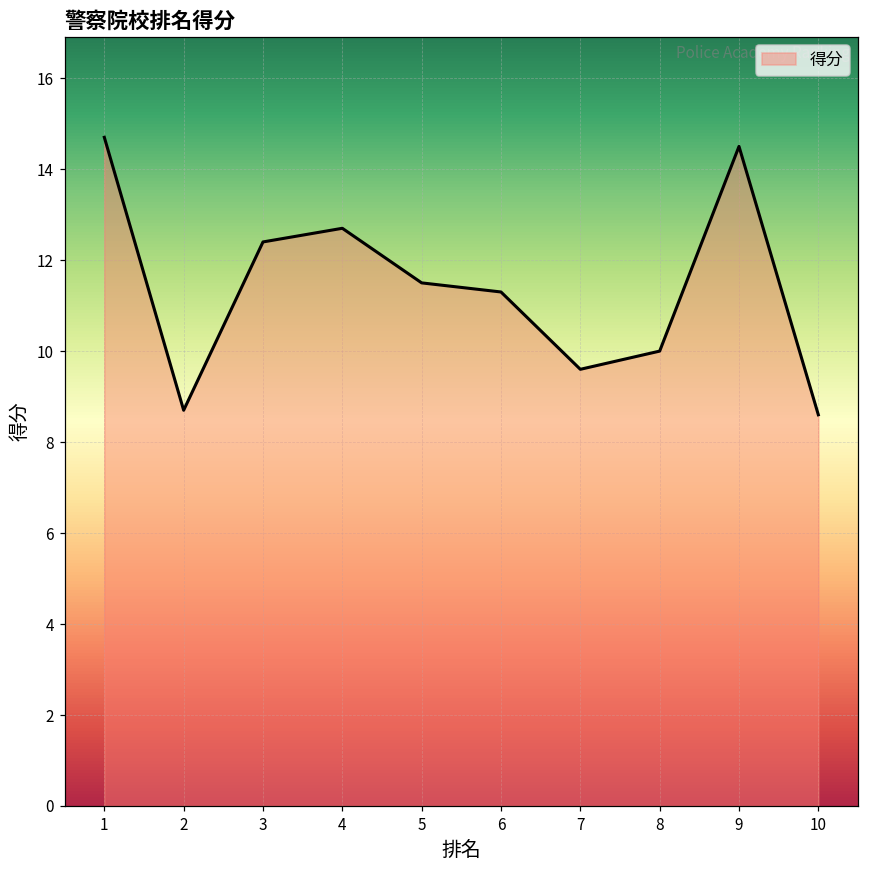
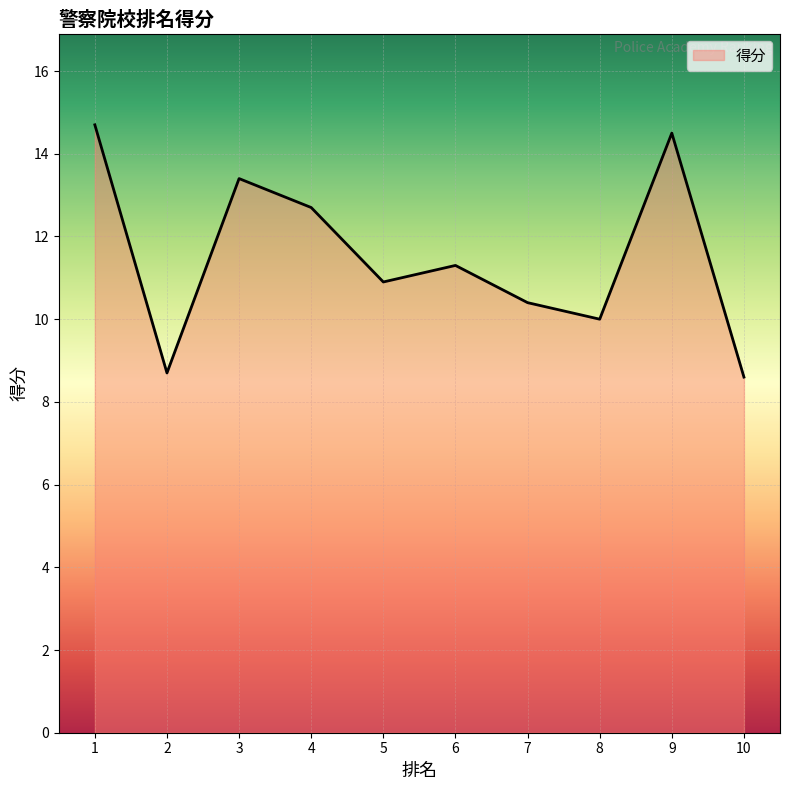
  {
    "1": 14.7,
    "2": 8.7,
-   "3": 12.4,
+   "3": 13.4,
    "4": 12.7,
-   "5": 11.5,
+   "5": 10.9,
    "6": 11.3,
-   "7": 9.6,
+   "7": 10.4,
    "8": 10.0,
    "9": 14.5,
    "10": 8.6
  }
